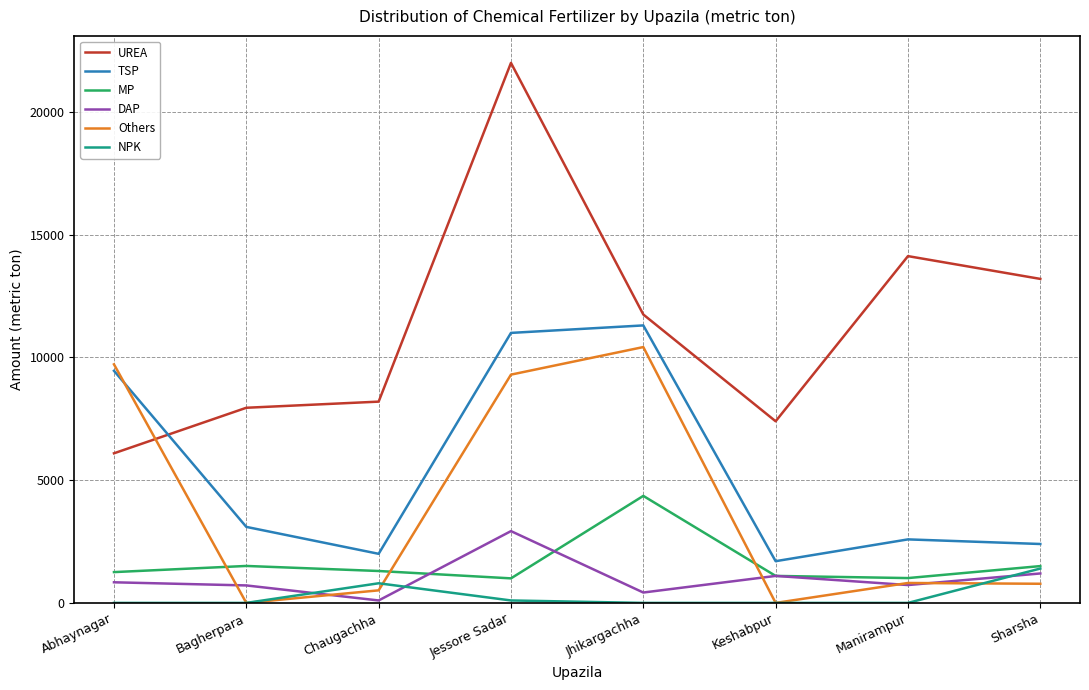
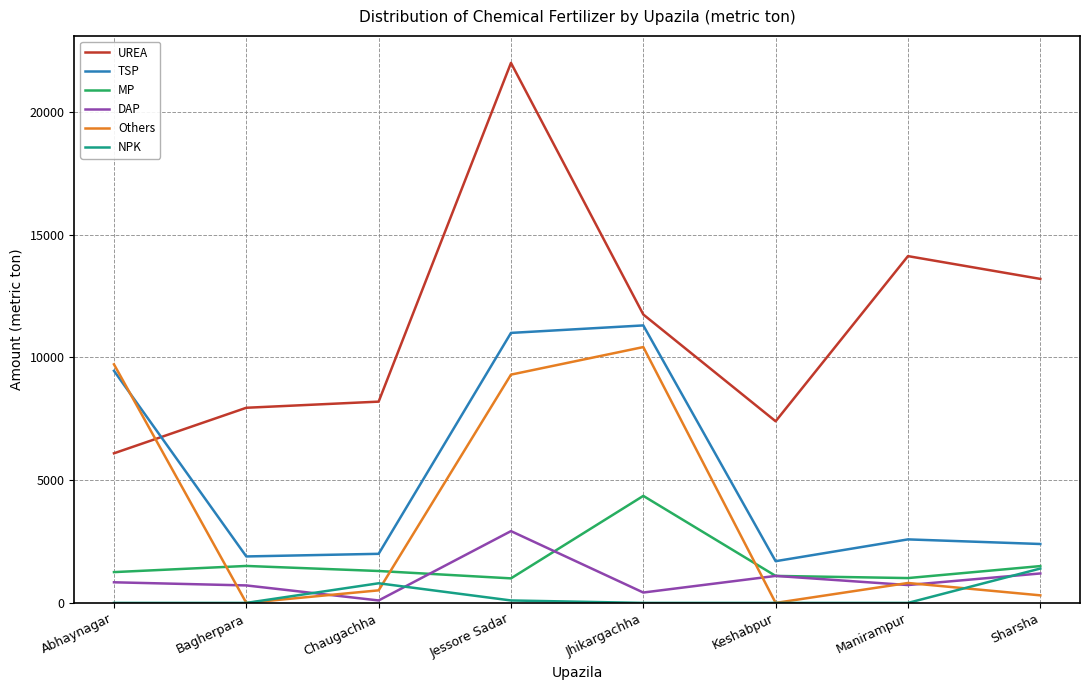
  {
    "UREA": {
      "Abhaynagar": 6100,
      "Bagherpara": 8000,
      "Chaugachha": 8200,
      "Jessore Sadar": 22000,
      "Jhikargachha": 11800,
      "Keshabpur": 7400,
      "Manirampur": 14100,
      "Sharsha": 13200
    },
    "TSP": {
      "Abhaynagar": 9500,
-     "Bagherpara": 3100,
+     "Bagherpara": 1900,
      "Chaugachha": 2000,
      "Jessore Sadar": 11000,
      "Jhikargachha": 11300,
      "Keshabpur": 1700,
      "Manirampur": 2600,
      "Sharsha": 2400
    },
    "DAP": {
      "Abhaynagar": 800,
      "Bagherpara": 700,
      "Chaugachha": 100,
      "Jessore Sadar": 2900,
      "Jhikargachha": 400,
      "Sharsha": 1200
    },
    "Others": {
      "Abhaynagar": 9700,
      "Chaugachha": 500,
      "Jessore Sadar": 9300,
      "Jhikargachha": 10400,
-     "Sharsha": 800
+     "Sharsha": 300
    }
  }
